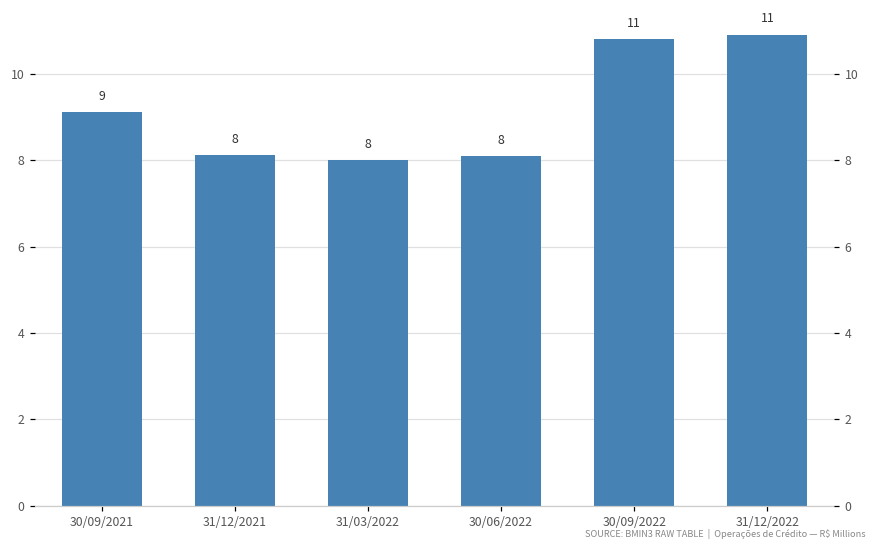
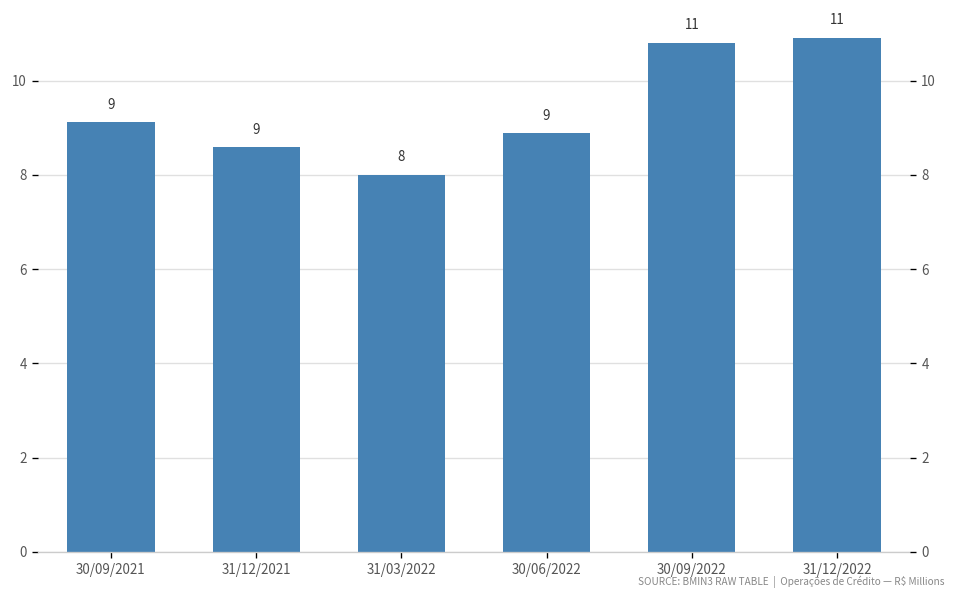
  {
    "30/09/2021": 9,
-   "31/12/2021": 8,
+   "31/12/2021": 9,
    "31/03/2022": 8,
-   "30/06/2022": 8,
+   "30/06/2022": 9,
    "30/09/2022": 11,
    "31/12/2022": 11
  }
